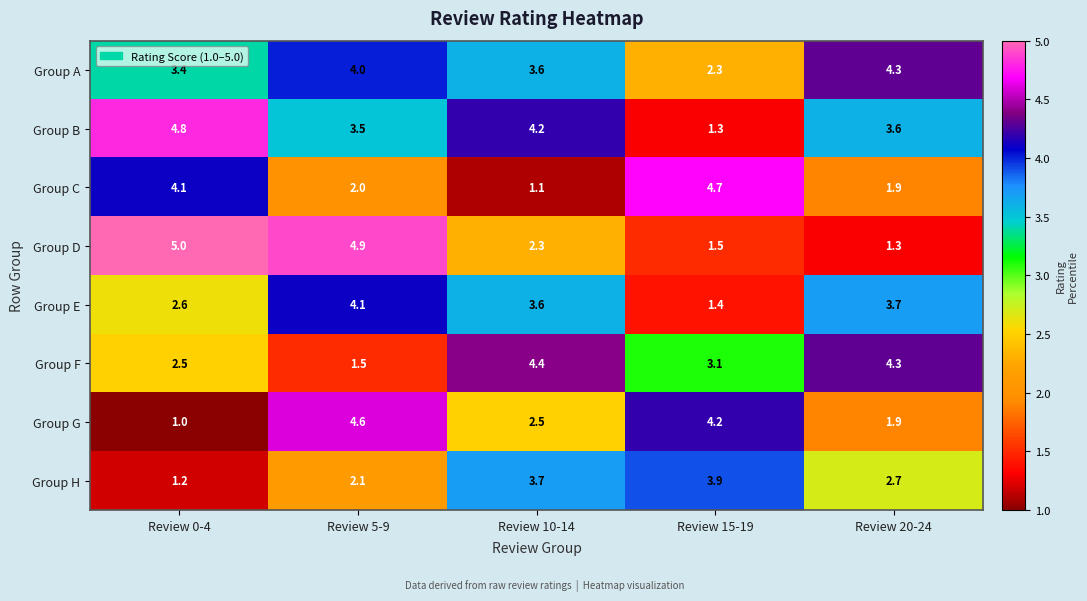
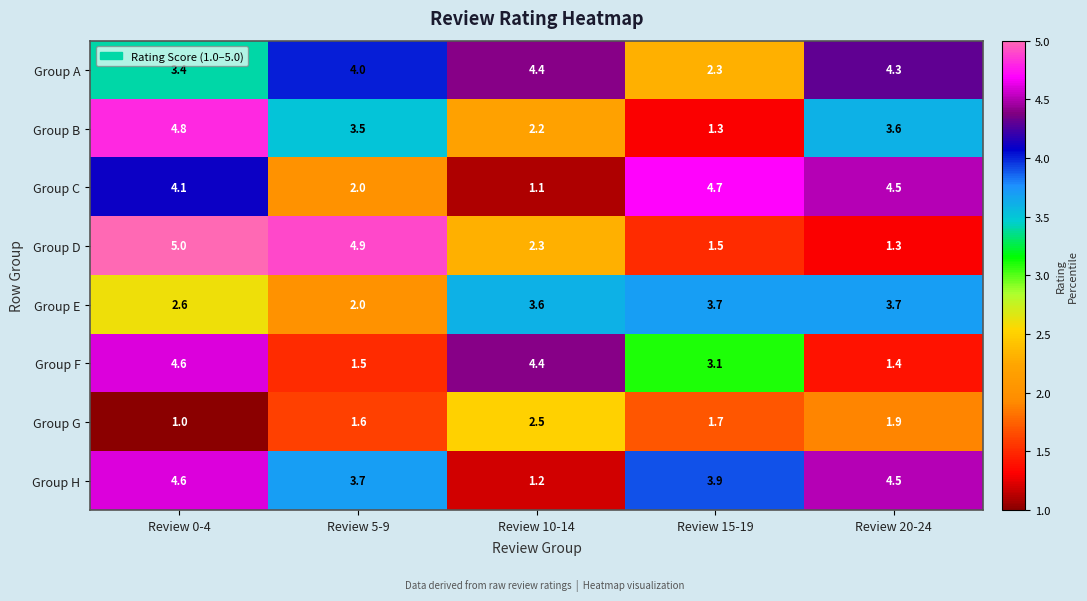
  {
    "Group A": {
      "Review 5-9": 4.0,
-     "Review 10-14": 3.6,
+     "Review 10-14": 4.4,
      "Review 15-19": 2.3,
      "Review 20-24": 4.3
    },
    "Group B": {
      "Review 0-4": 4.8,
      "Review 5-9": 3.5,
-     "Review 10-14": 4.2,
+     "Review 10-14": 2.2,
      "Review 15-19": 1.3,
      "Review 20-24": 3.6
    },
    "Group C": {
      "Review 0-4": 4.1,
      "Review 5-9": 2.0,
      "Review 10-14": 1.1,
      "Review 15-19": 4.7,
-     "Review 20-24": 1.9
+     "Review 20-24": 4.5
    },
    "Group D": {
      "Review 0-4": 5.0,
      "Review 5-9": 4.9,
      "Review 10-14": 2.3,
      "Review 15-19": 1.5,
      "Review 20-24": 1.3
    },
    "Group E": {
      "Review 0-4": 2.6,
-     "Review 5-9": 4.1,
+     "Review 5-9": 2.0,
      "Review 10-14": 3.6,
-     "Review 15-19": 1.4,
+     "Review 15-19": 3.7,
      "Review 20-24": 3.7
    },
    "Group F": {
-     "Review 0-4": 2.5,
+     "Review 0-4": 4.6,
      "Review 5-9": 1.5,
      "Review 10-14": 4.4,
      "Review 15-19": 3.1,
-     "Review 20-24": 4.3
+     "Review 20-24": 1.4
    },
    "Group G": {
      "Review 0-4": 1.0,
-     "Review 5-9": 4.6,
+     "Review 5-9": 1.6,
      "Review 10-14": 2.5,
-     "Review 15-19": 4.2,
+     "Review 15-19": 1.7,
      "Review 20-24": 1.9
    },
    "Group H": {
-     "Review 0-4": 1.2,
-     "Review 5-9": 2.1,
-     "Review 10-14": 3.7,
+     "Review 0-4": 4.6,
+     "Review 5-9": 3.7,
+     "Review 10-14": 1.2,
      "Review 15-19": 3.9,
-     "Review 20-24": 2.7
+     "Review 20-24": 4.5
    }
  }
